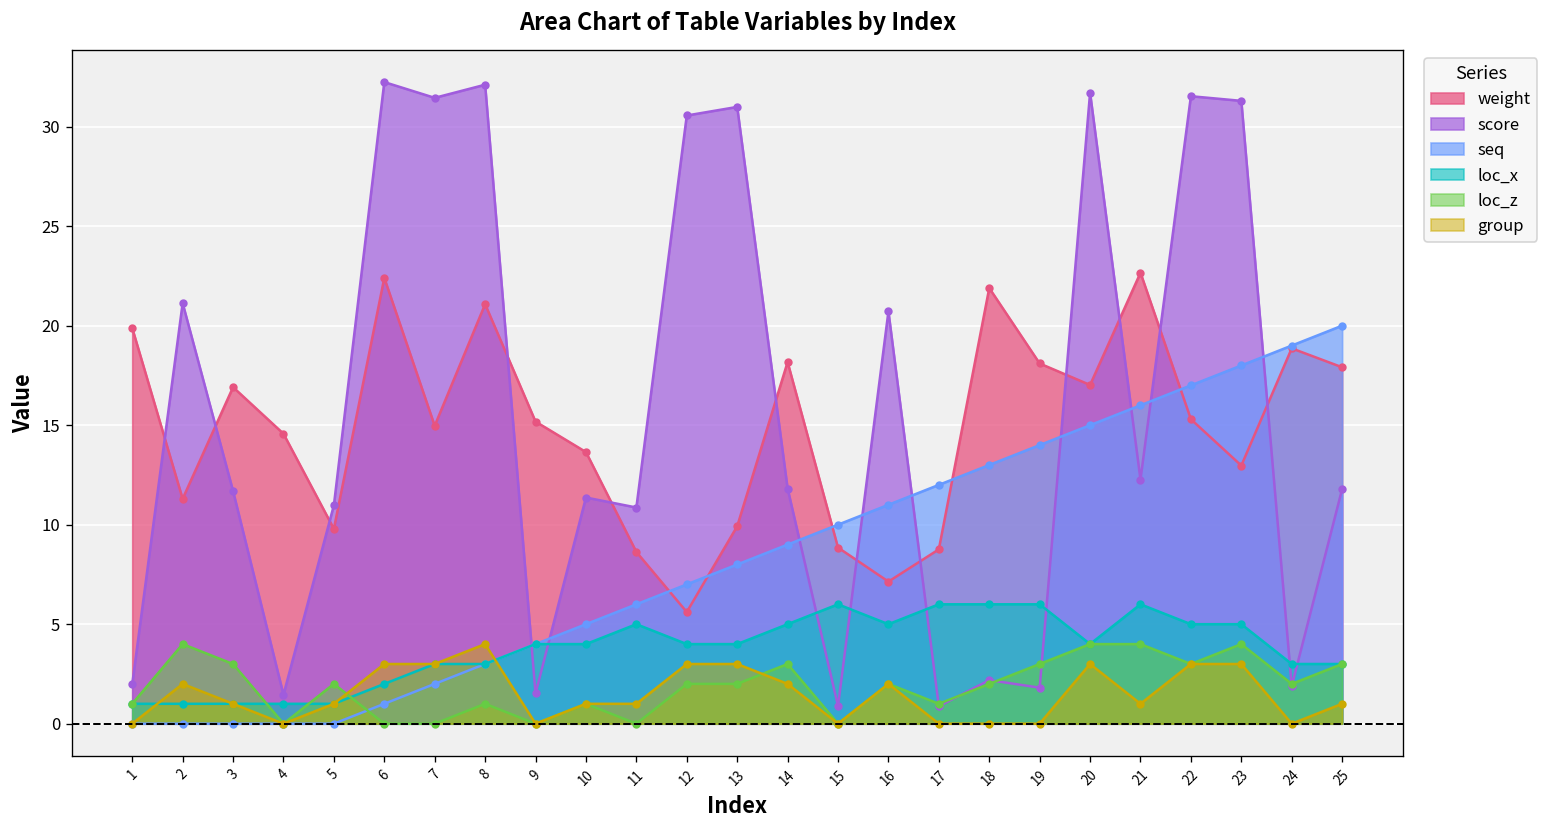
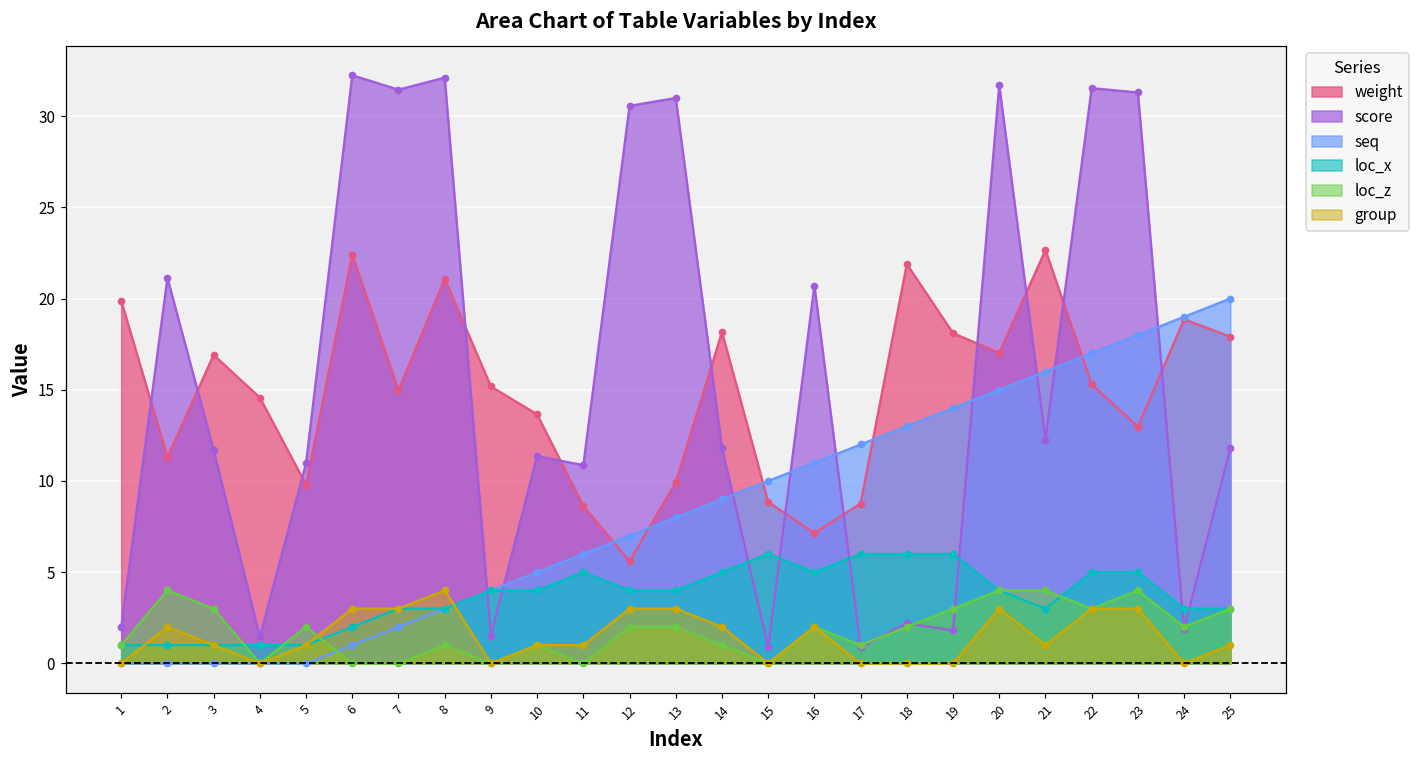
  {
    "weight": {
      "1": 20,
      "2": 11.3,
      "3": 17,
      "4": 14.6,
      "5": 9.8,
      "6": 22.4,
      "7": 15,
      "8": 21,
      "9": 15.2,
      "10": 13.7,
      "11": 8.6,
      "12": 5.6,
      "13": 10,
      "14": 18.2,
      "15": 9,
      "16": 7,
      "17": 8.8,
      "18": 22,
      "19": 18,
      "20": 17,
      "21": 22.7,
      "22": 15.3,
      "23": 13,
      "25": 18
    },
    "score": {
      "1": 2,
      "2": 21,
      "3": 11.7,
      "4": 1.5,
      "5": 11,
      "6": 32.2,
      "7": 31.4,
      "8": 32,
      "9": 1.5,
      "10": 11.4,
      "11": 11,
      "12": 30.6,
      "13": 31,
      "14": 11.8,
      "15": 1,
      "16": 20.7,
      "18": 2.2,
      "19": 1.8,
      "20": 31.7,
      "21": 12.3,
      "22": 31.5,
      "23": 31.3,
      "25": 11.8
    },
    "seq": {
      "2": 0,
      "3": 0,
      "5": 0,
      "6": 1,
      "7": 2,
      "10": 5,
      "11": 6,
      "12": 7,
      "13": 8,
      "14": 9,
      "15": 10,
      "16": 11,
      "17": 12,
      "18": 13,
      "19": 14,
      "20": 15,
      "21": 16,
      "22": 17,
      "23": 18,
      "25": 20
    },
    "loc_x": {
      "2": 1,
      "4": 1,
      "6": 2,
      "10": 4,
      "11": 5,
      "12": 4,
      "13": 4,
      "14": 5,
      "15": 6,
      "16": 5,
      "17": 6,
      "18": 6,
      "19": 6,
-     "21": 6,
+     "21": 3,
      "22": 5,
      "23": 5,
      "24": 3
    },
    "loc_z": {
      "2": 4,
      "3": 3,
      "5": 2,
      "6": 0,
      "7": 0,
      "8": 1,
      "11": 0,
      "12": 2,
      "13": 2,
-     "14": 3,
+     "14": 1,
      "18": 2,
      "19": 3,
      "21": 4,
      "23": 4
    },
    "group": {
      "2": 2,
      "6": 3,
      "8": 4,
      "11": 1,
      "12": 3,
      "13": 3,
      "14": 2,
      "17": 0,
      "18": 0,
      "19": 0,
      "20": 3,
      "21": 1,
      "23": 3,
      "24": 0,
      "25": 1
    }
  }
